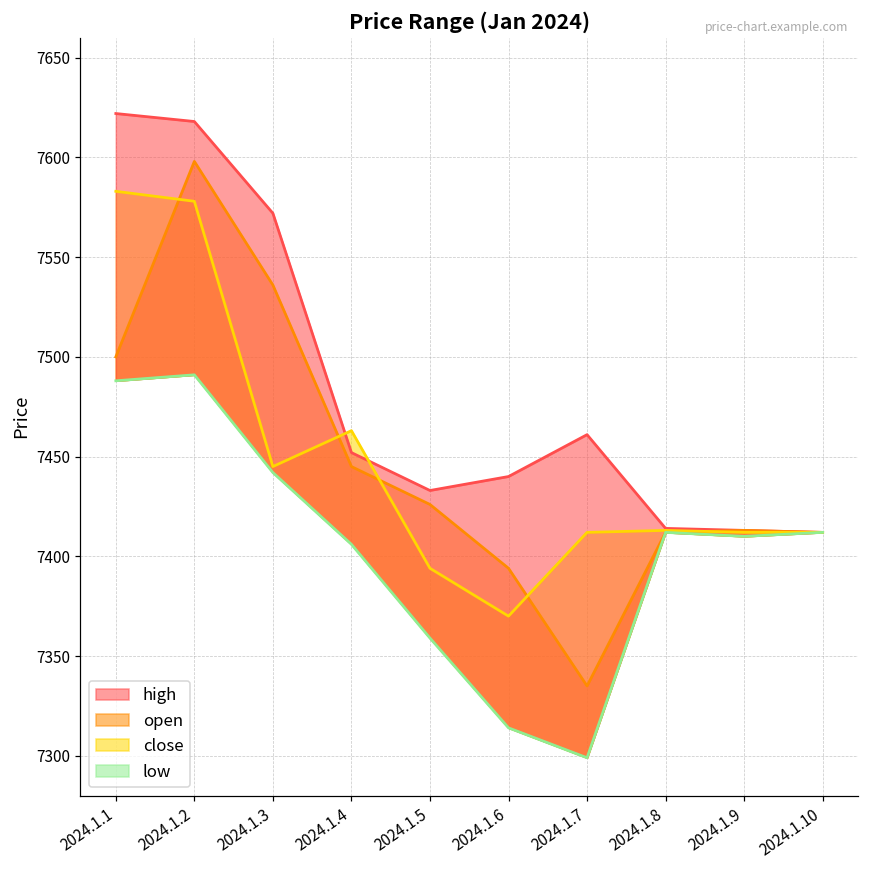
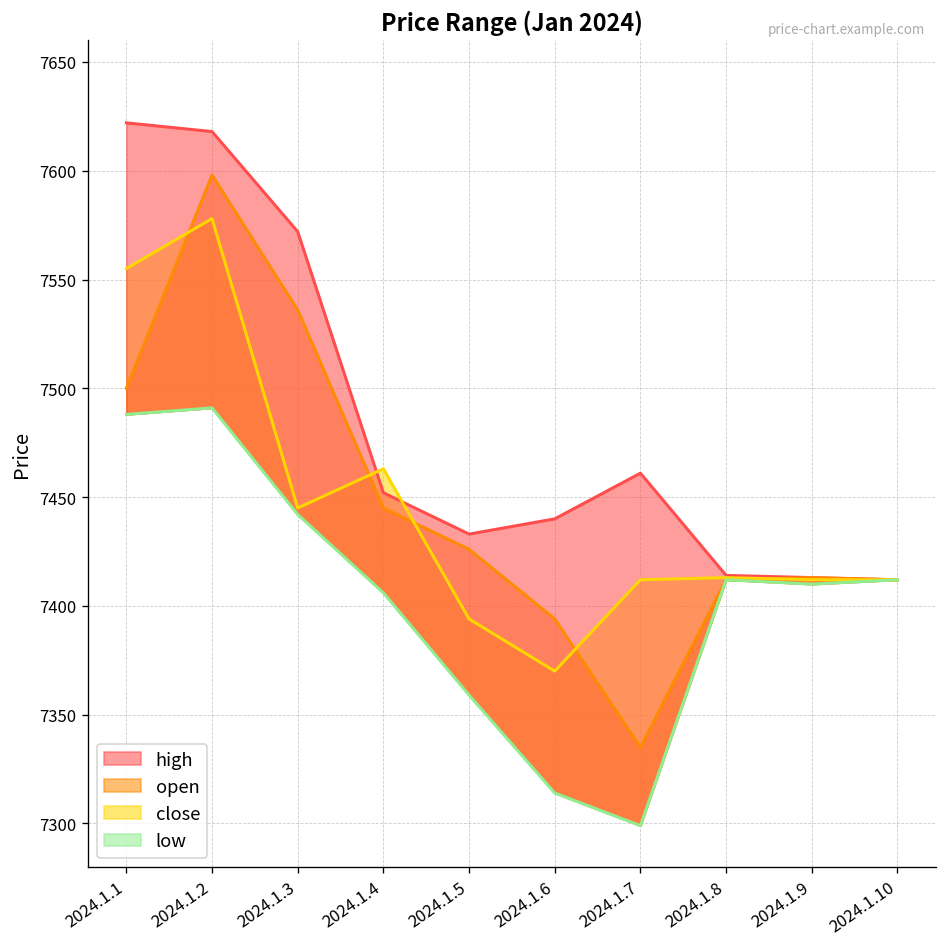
  {
    "high": {
      "2024.1.1": 7622,
      "2024.1.2": 7618,
      "2024.1.3": 7572,
      "2024.1.4": 7452,
      "2024.1.5": 7433,
      "2024.1.6": 7440,
      "2024.1.7": 7461
    },
    "open": {
      "2024.1.1": 7500,
      "2024.1.2": 7598,
      "2024.1.3": 7536,
      "2024.1.4": 7445,
      "2024.1.5": 7426,
      "2024.1.6": 7394,
      "2024.1.7": 7335
    },
    "close": {
-     "2024.1.1": 7583,
+     "2024.1.1": 7555,
      "2024.1.2": 7578,
      "2024.1.3": 7445,
      "2024.1.4": 7463,
      "2024.1.5": 7394,
      "2024.1.6": 7370,
      "2024.1.7": 7412
    },
    "low": {
      "2024.1.1": 7488,
      "2024.1.2": 7491,
      "2024.1.3": 7442,
      "2024.1.4": 7406,
      "2024.1.5": 7359,
      "2024.1.6": 7314,
      "2024.1.7": 7299,
      "2024.1.9": 7410
    }
  }
